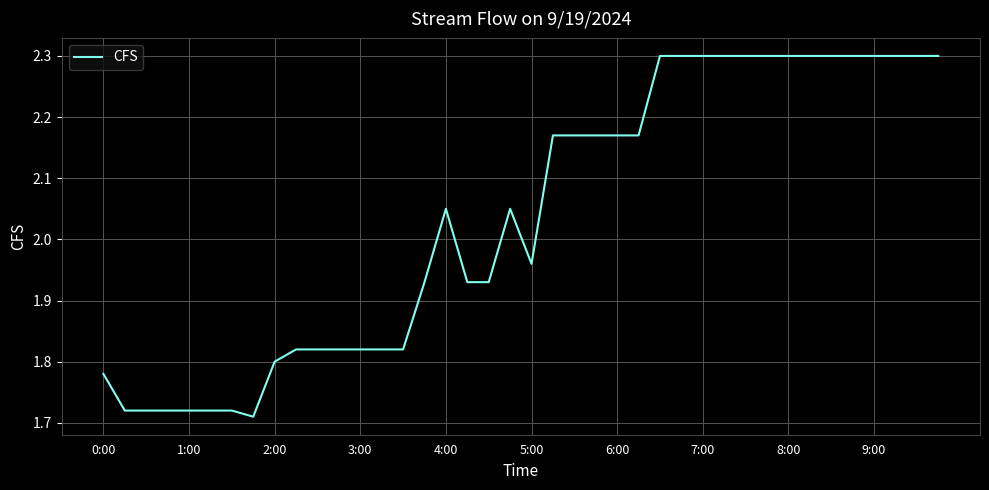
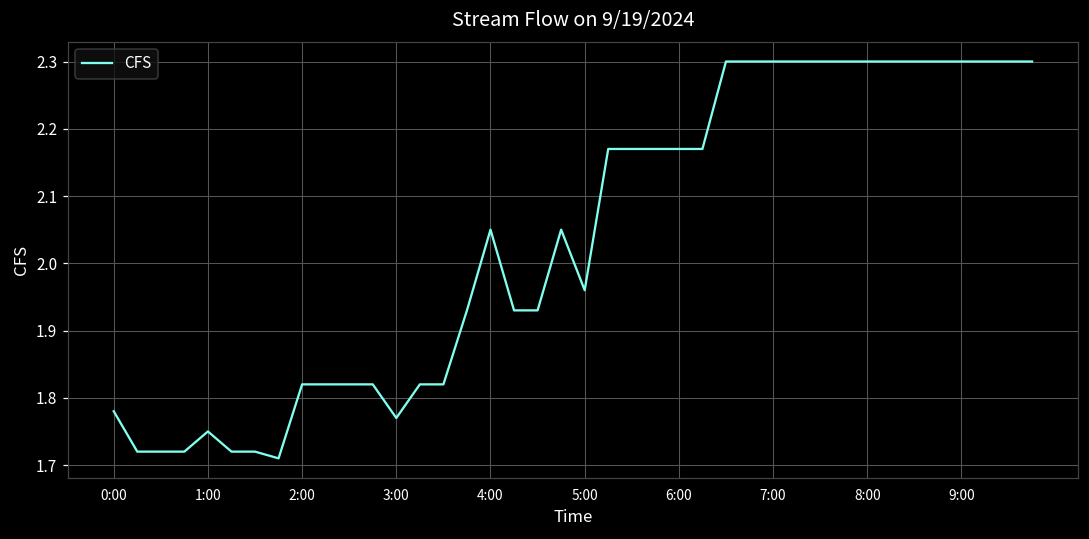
  {
    "0:00": 1.78,
-   "1:00": 1.72,
-   "2:00": 1.80,
-   "3:00": 1.82,
+   "1:00": 1.75,
+   "2:00": 1.82,
+   "3:00": 1.77,
    "4:00": 2.05,
    "5:00": 1.96,
    "6:00": 2.17,
    "7:00": 2.30,
    "8:00": 2.30,
    "9:00": 2.30
  }
